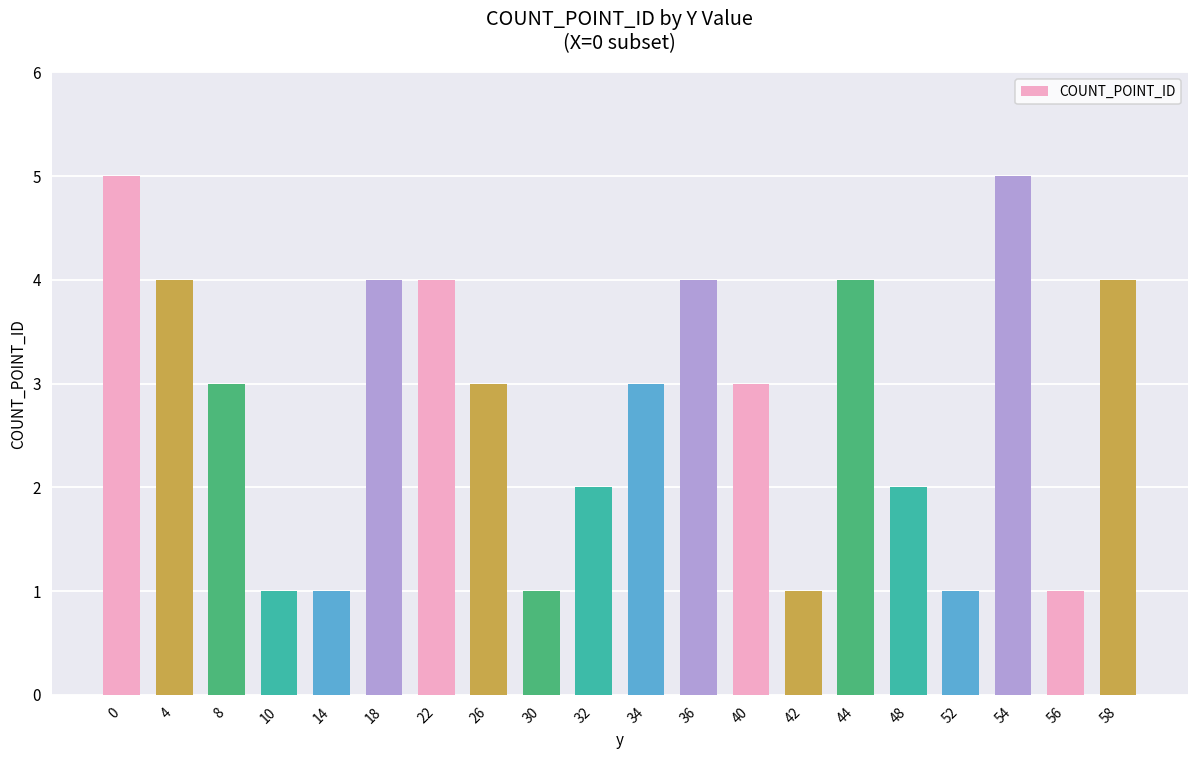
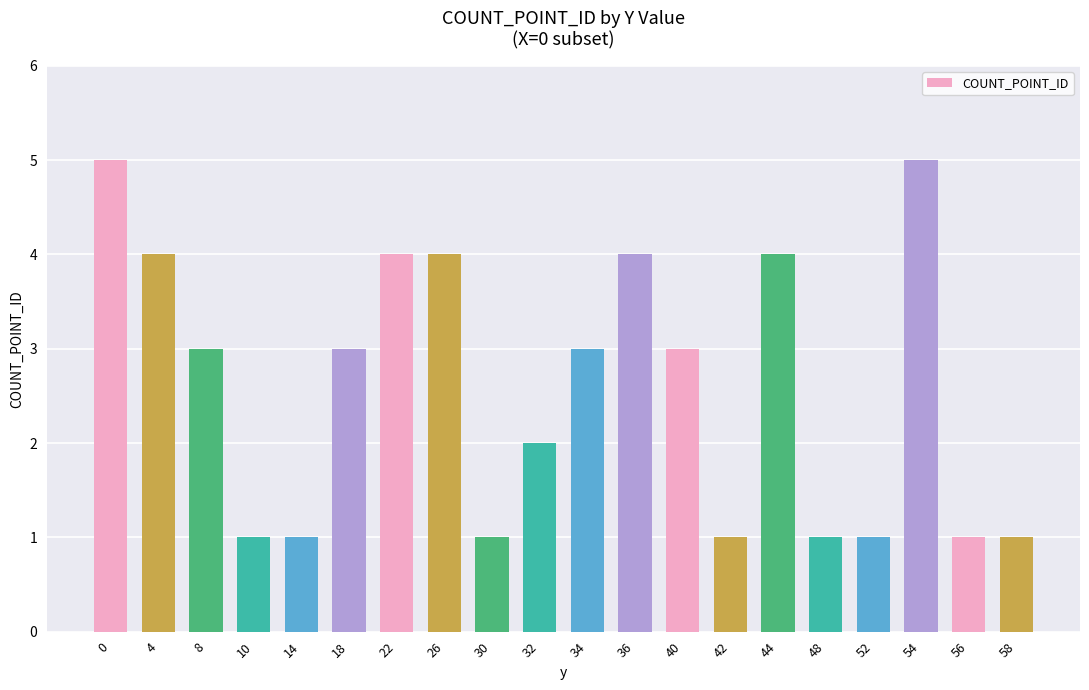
  {
    "0": 5,
    "4": 4,
    "8": 3,
    "10": 1,
    "14": 1,
-   "18": 4,
+   "18": 3,
    "22": 4,
-   "26": 3,
+   "26": 4,
    "30": 1,
    "32": 2,
    "34": 3,
    "36": 4,
    "40": 3,
    "42": 1,
    "44": 4,
-   "48": 2,
+   "48": 1,
    "52": 1,
    "54": 5,
    "56": 1,
-   "58": 4
+   "58": 1
  }
